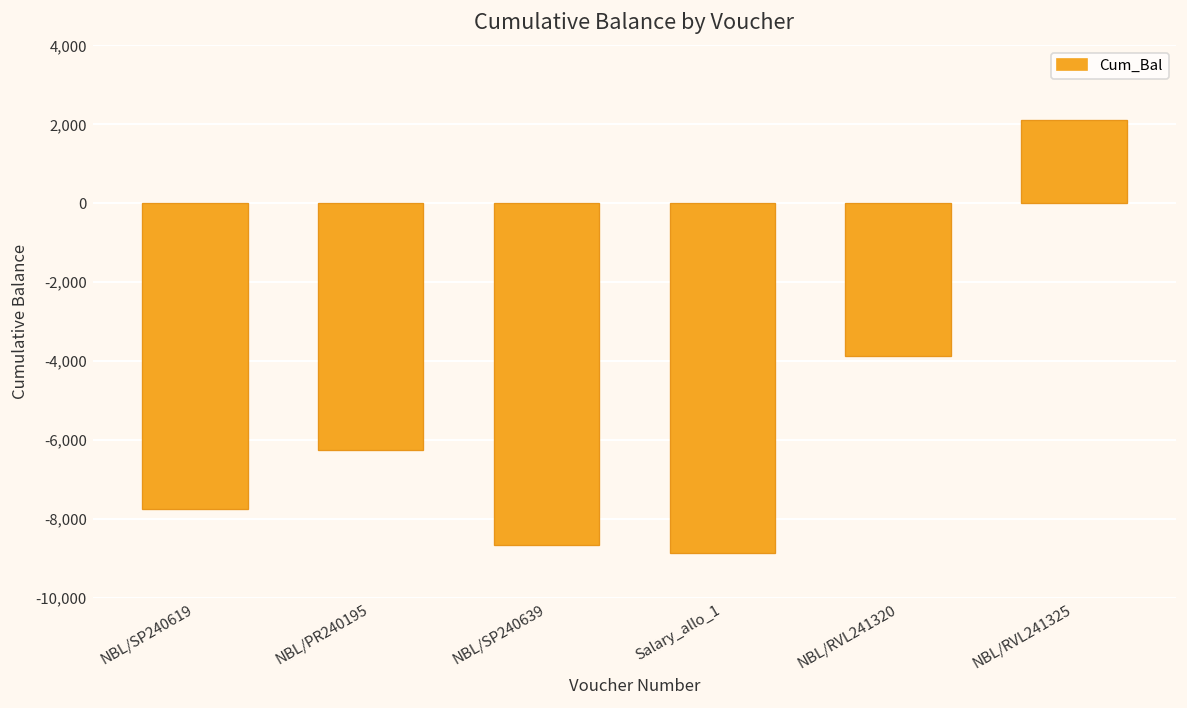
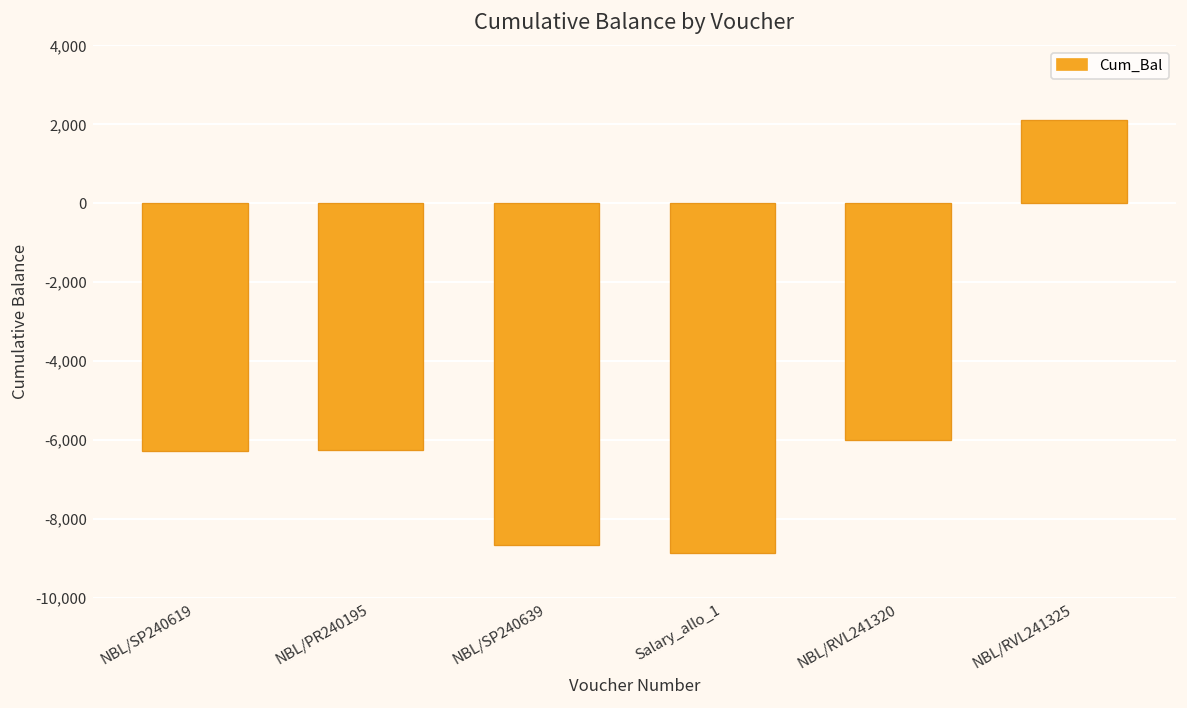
  {
-   "NBL/SP240619": "-7,800",
+   "NBL/SP240619": "-6,300",
    "NBL/PR240195": "-6,300",
    "NBL/SP240639": "-8,700",
    "Salary_allo_1": "-8,900",
-   "NBL/RVL241320": "-3,900",
+   "NBL/RVL241320": "-6,000",
    "NBL/RVL241325": "2,100"
  }
